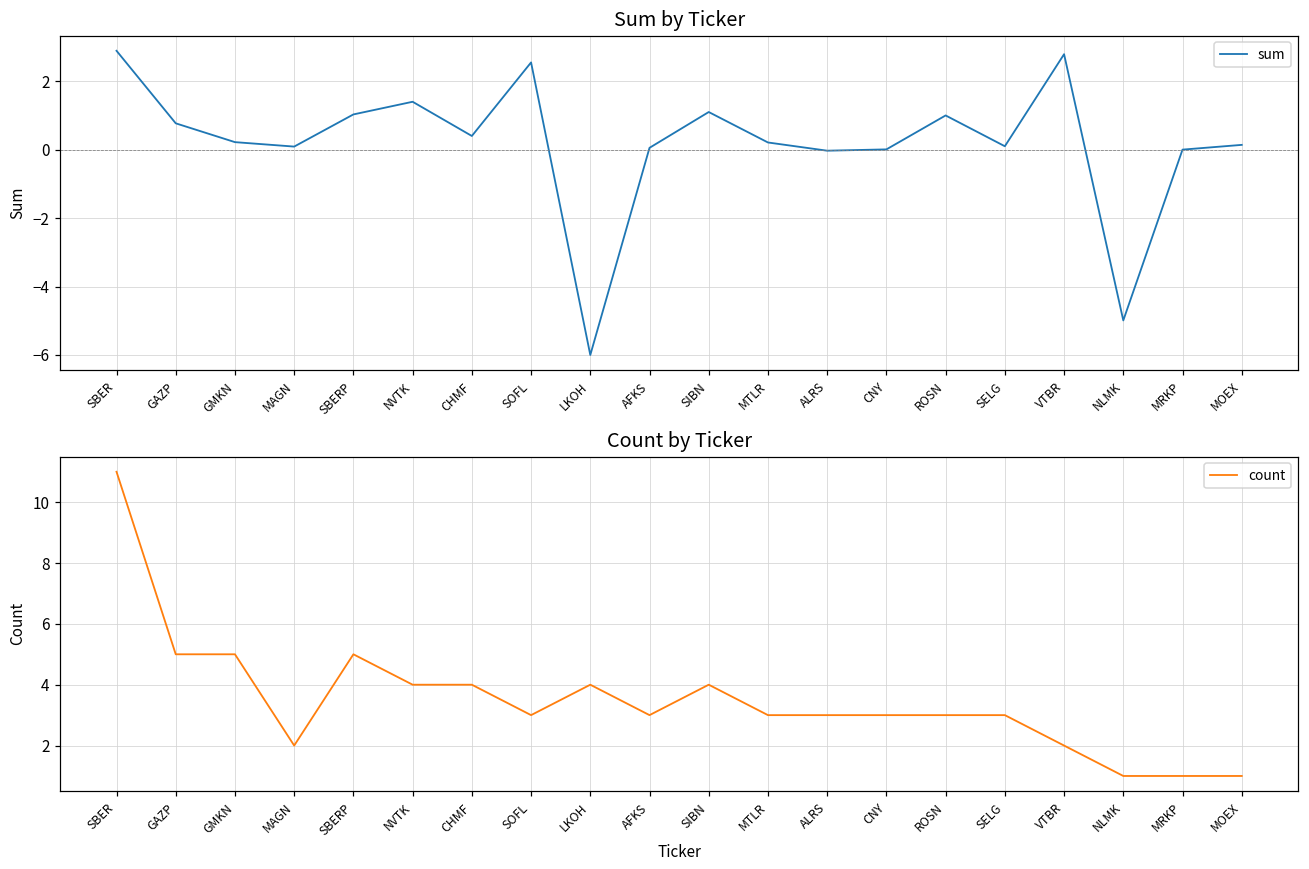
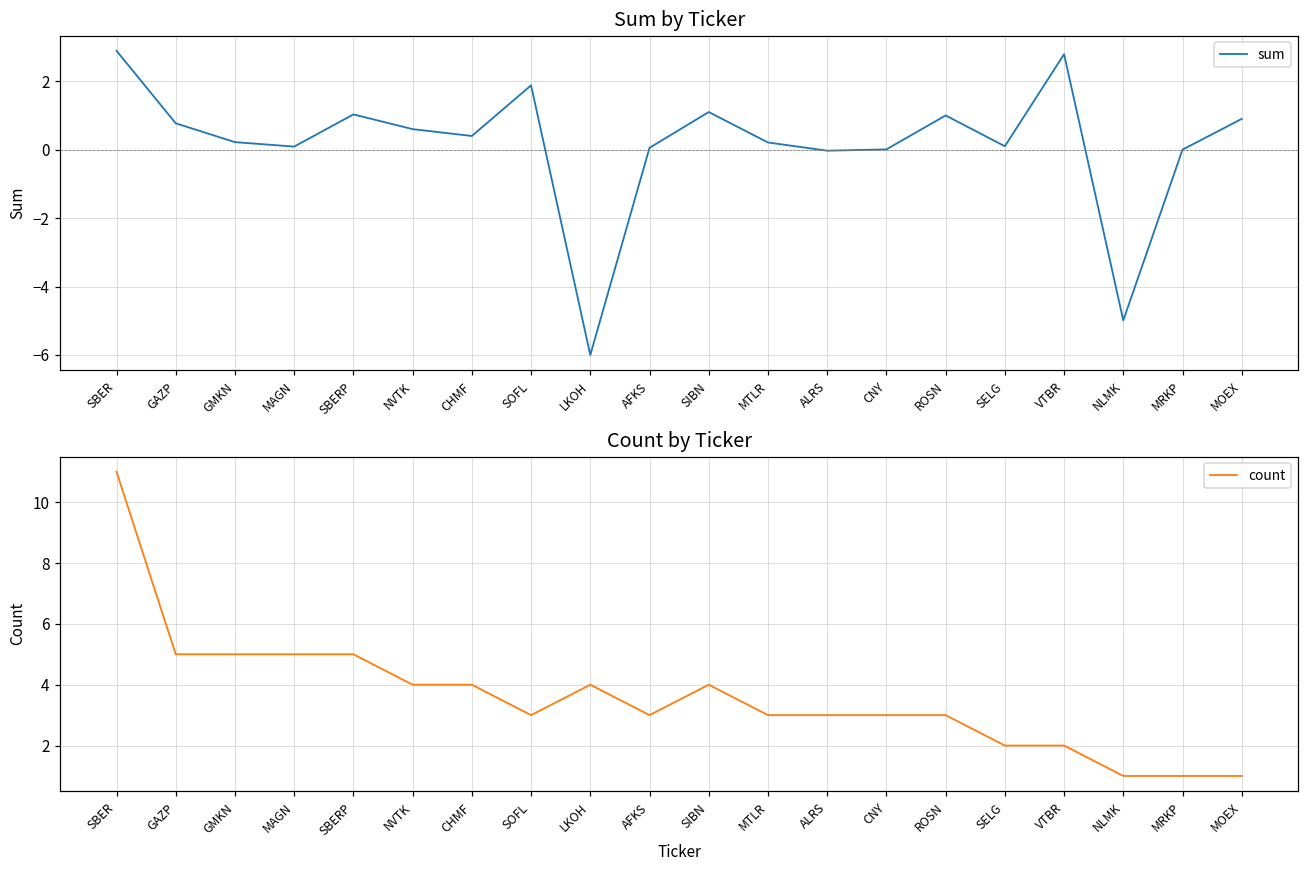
  {
    "Sum by Ticker": {
      "SBER": 2.9,
      "GAZP": 0.8,
      "GMKN": 0.2,
      "MAGN": 0.1,
      "SBERP": 1.0,
-     "NVTK": 1.4,
+     "NVTK": 0.6,
      "CHMF": 0.4,
-     "SOFL": 2.6,
+     "SOFL": 1.9,
      "LKOH": -6.0,
      "AFKS": 0.1,
      "SIBN": 1.1,
      "MTLR": 0.2,
      "ALRS": 0.0,
      "CNY": 0.0,
      "ROSN": 1.0,
      "SELG": 0.1,
      "VTBR": 2.8,
      "NLMK": -5.0,
      "MRKP": 0.0,
-     "MOEX": 0.1
+     "MOEX": 0.9
    },
    "Count by Ticker": {
      "SBER": 11,
      "GAZP": 5,
      "GMKN": 5,
-     "MAGN": 2,
+     "MAGN": 5,
      "SBERP": 5,
      "NVTK": 4,
      "CHMF": 4,
      "SOFL": 3,
      "LKOH": 4,
      "AFKS": 3,
      "SIBN": 4,
      "MTLR": 3,
      "ALRS": 3,
      "CNY": 3,
      "ROSN": 3,
-     "SELG": 3,
+     "SELG": 2,
      "VTBR": 2,
      "NLMK": 1,
      "MRKP": 1,
      "MOEX": 1
    }
  }
